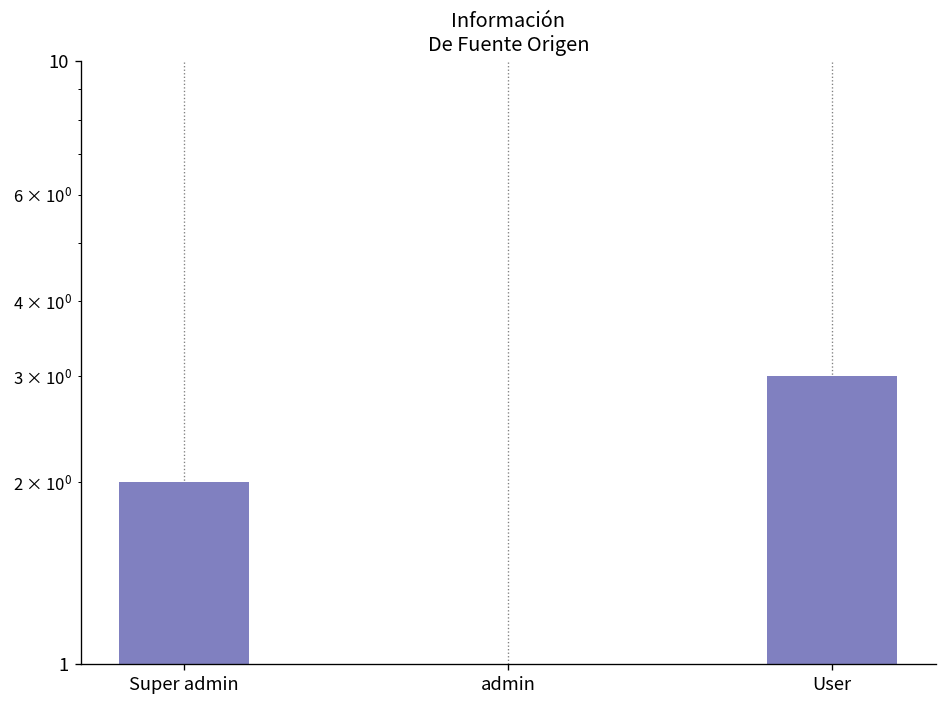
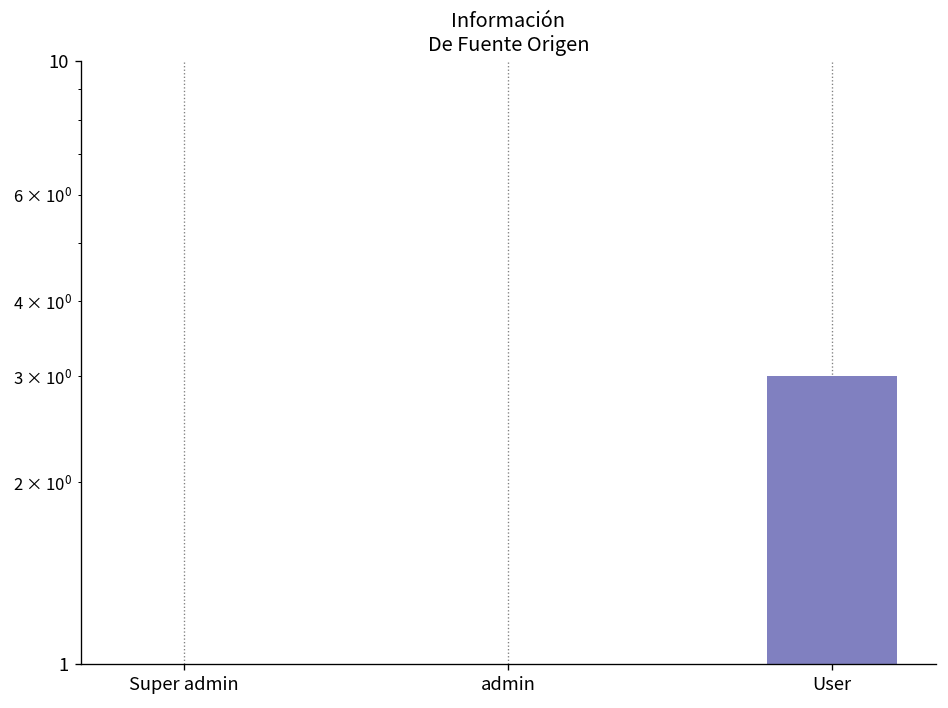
  {
-   "Super admin": 2,
+   "Super admin": 1,
    "admin": 1,
    "User": 3
  }
